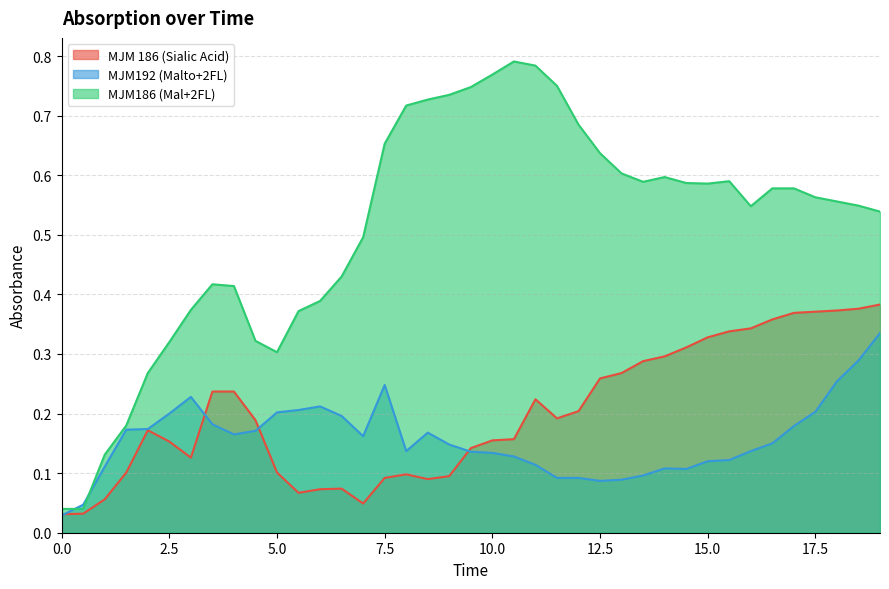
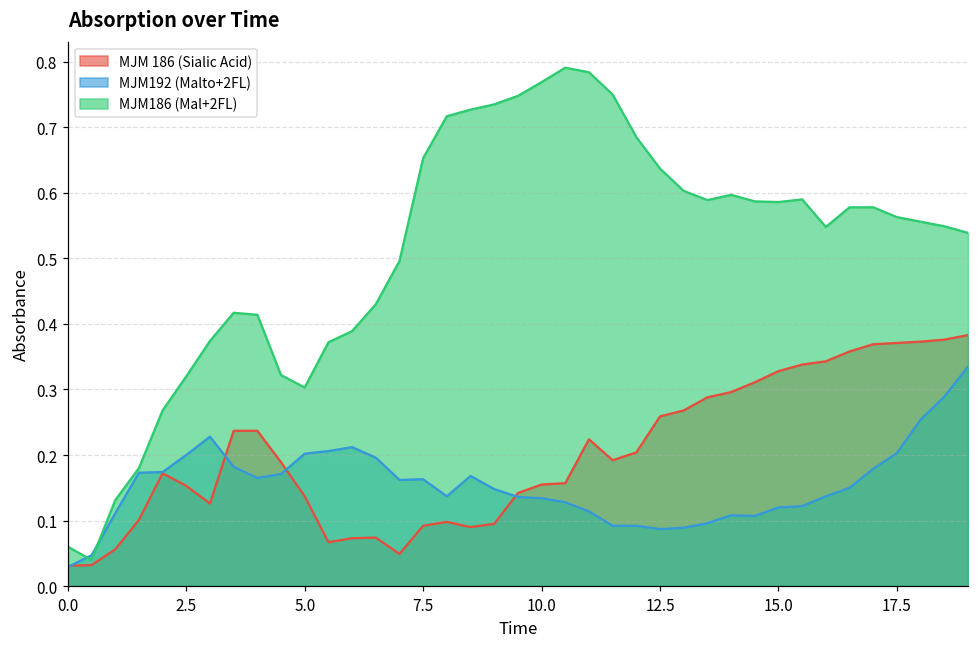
  {
    "MJM 186 (Sialic Acid)": {
      "2.5": 0.15,
-     "5.0": 0.10,
+     "5.0": 0.14,
      "7.5": 0.09,
      "10.0": 0.16,
      "12.5": 0.26,
      "15.0": 0.33,
      "17.5": 0.37
    },
    "MJM192 (Malto+2FL)": {
      "2.5": 0.20,
      "5.0": 0.20,
-     "7.5": 0.25,
+     "7.5": 0.16,
      "10.0": 0.13,
      "12.5": 0.09,
      "15.0": 0.12,
      "17.5": 0.20
    },
    "MJM186 (Mal+2FL)": {
-     "0.0": 0.04,
+     "0.0": 0.06,
      "2.5": 0.32,
      "5.0": 0.30,
      "7.5": 0.65,
      "10.0": 0.77,
      "12.5": 0.64,
      "15.0": 0.59,
      "17.5": 0.56
    }
  }
